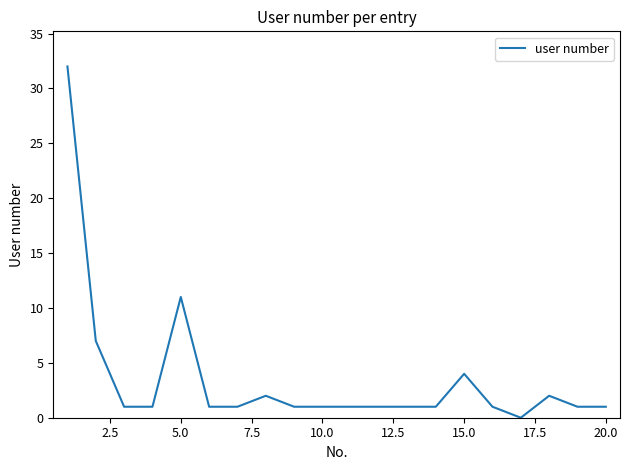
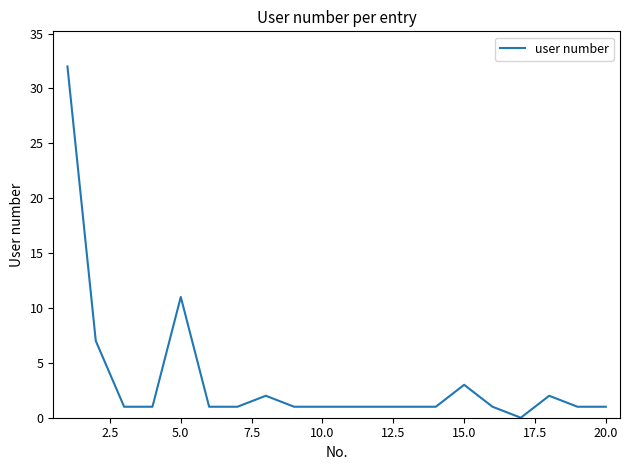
  {
    "5.0": 11,
    "10.0": 1,
-   "15.0": 4,
+   "15.0": 3,
    "20.0": 1
  }
